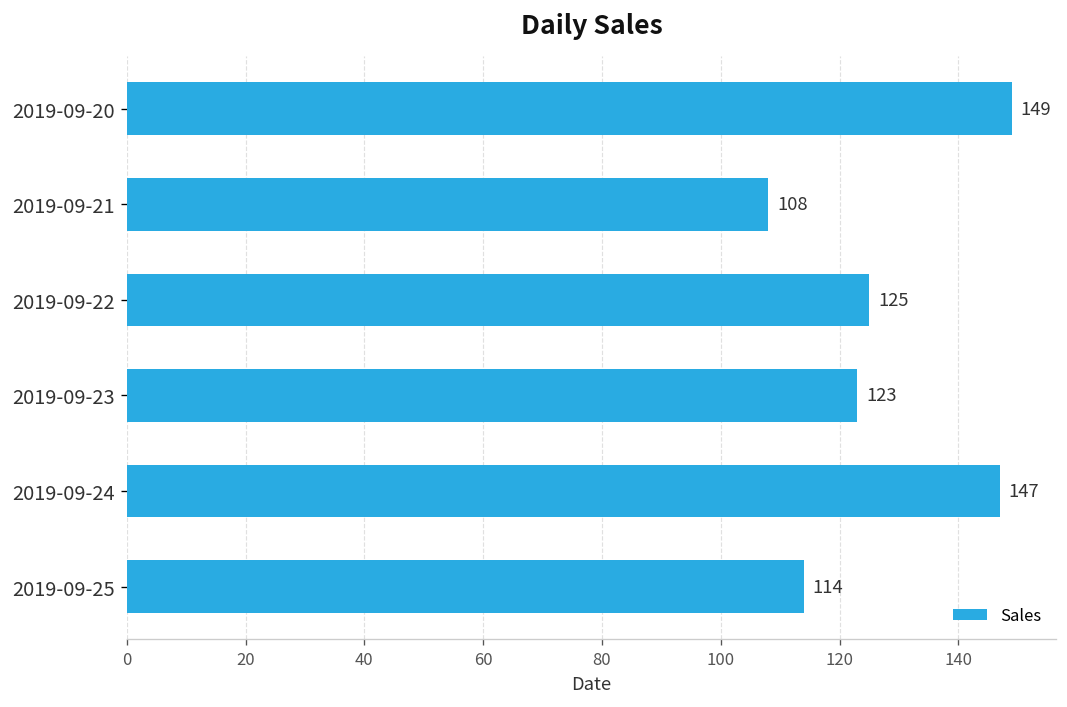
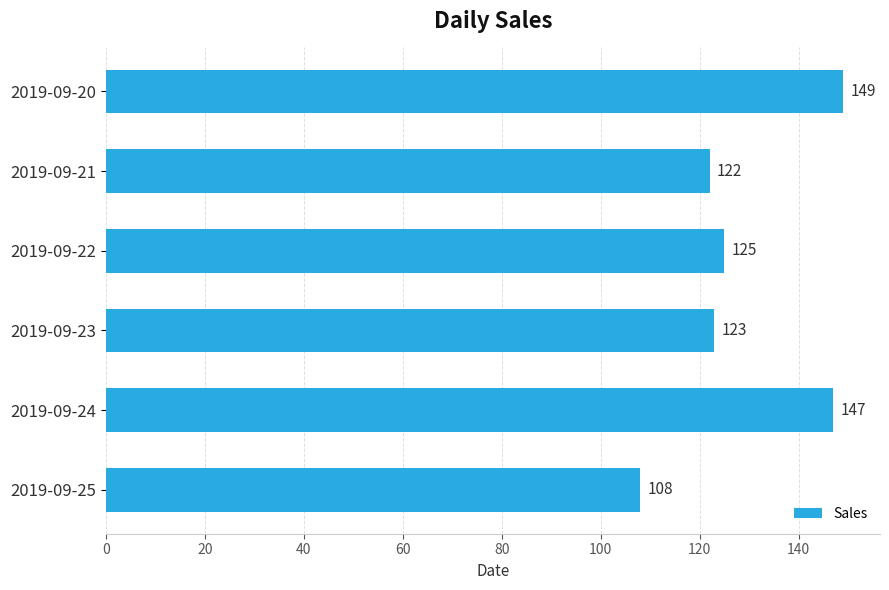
  {
    "2019-09-20": 149,
-   "2019-09-21": 108,
+   "2019-09-21": 122,
    "2019-09-22": 125,
    "2019-09-23": 123,
    "2019-09-24": 147,
-   "2019-09-25": 114
+   "2019-09-25": 108
  }
